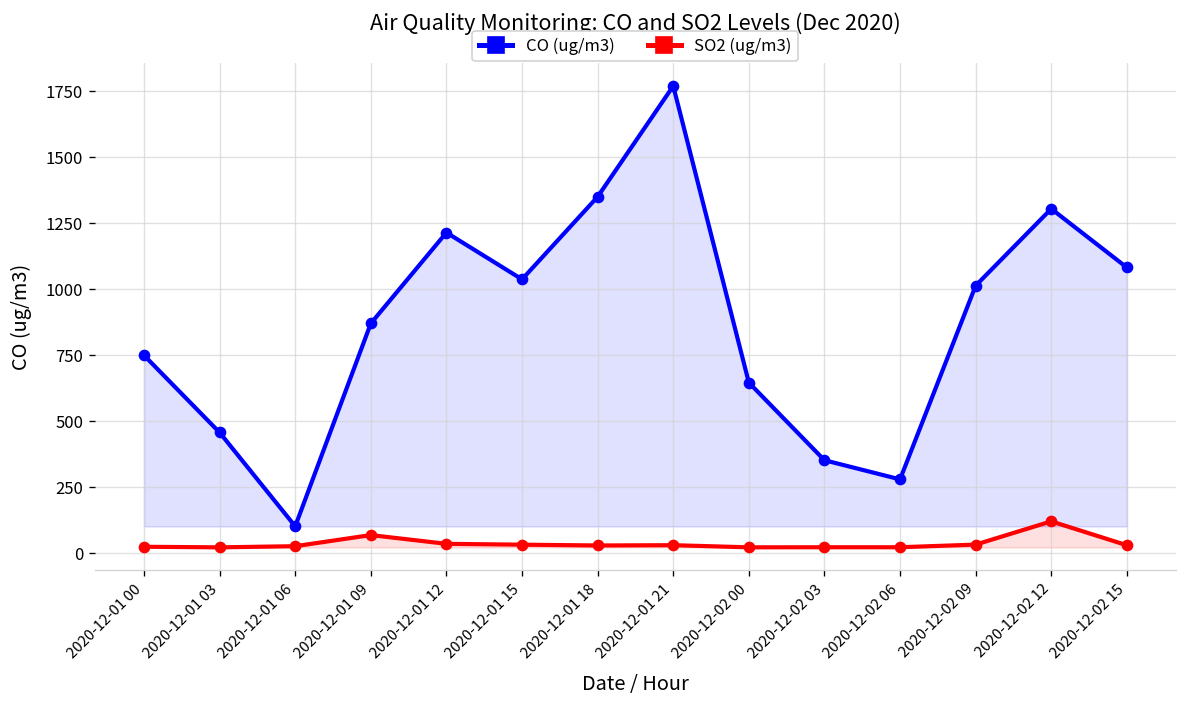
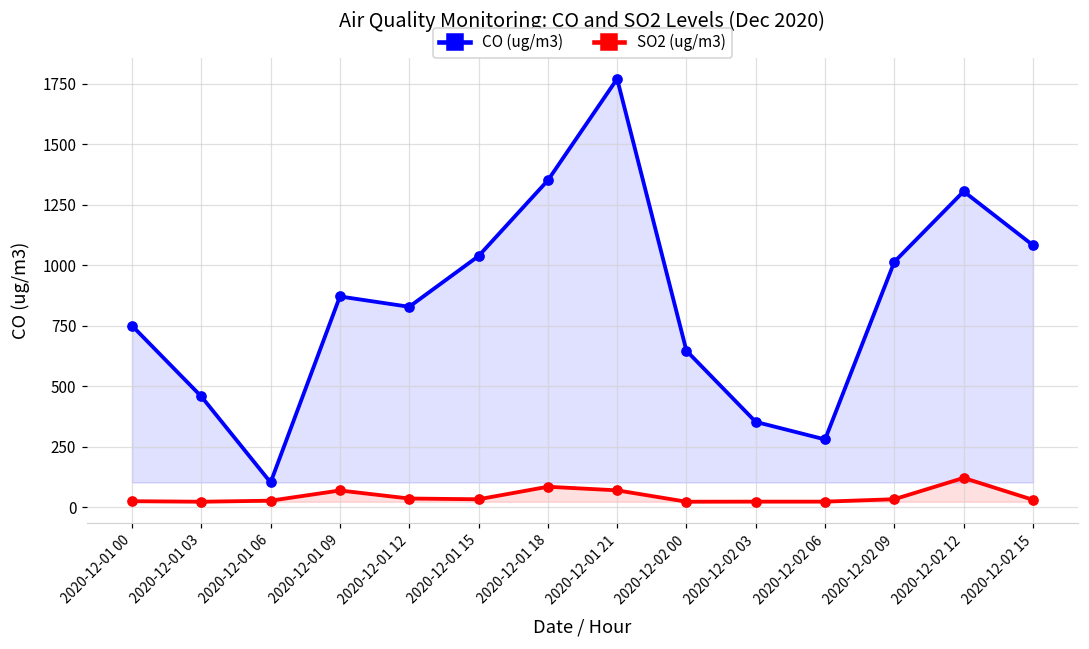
  {
    "CO (ug/m3)": {
      "2020-12-01 00": 750,
      "2020-12-01 03": 460,
      "2020-12-01 06": 100,
      "2020-12-01 09": 870,
-     "2020-12-01 12": 1220,
+     "2020-12-01 12": 830,
      "2020-12-01 15": 1040,
      "2020-12-01 18": 1350,
      "2020-12-01 21": 1770,
      "2020-12-02 00": 650,
      "2020-12-02 03": 350,
      "2020-12-02 06": 280,
      "2020-12-02 09": 1010,
      "2020-12-02 12": 1310,
      "2020-12-02 15": 1080
    },
    "SO2 (ug/m3)": {
      "2020-12-01 00": 20,
      "2020-12-01 03": 20,
      "2020-12-01 06": 30,
      "2020-12-01 09": 70,
      "2020-12-01 12": 40,
      "2020-12-01 15": 30,
-     "2020-12-01 18": 30,
-     "2020-12-01 21": 30,
+     "2020-12-01 18": 80,
+     "2020-12-01 21": 70,
      "2020-12-02 00": 20,
      "2020-12-02 03": 20,
      "2020-12-02 06": 20,
      "2020-12-02 09": 30,
      "2020-12-02 12": 120,
      "2020-12-02 15": 30
    }
  }
